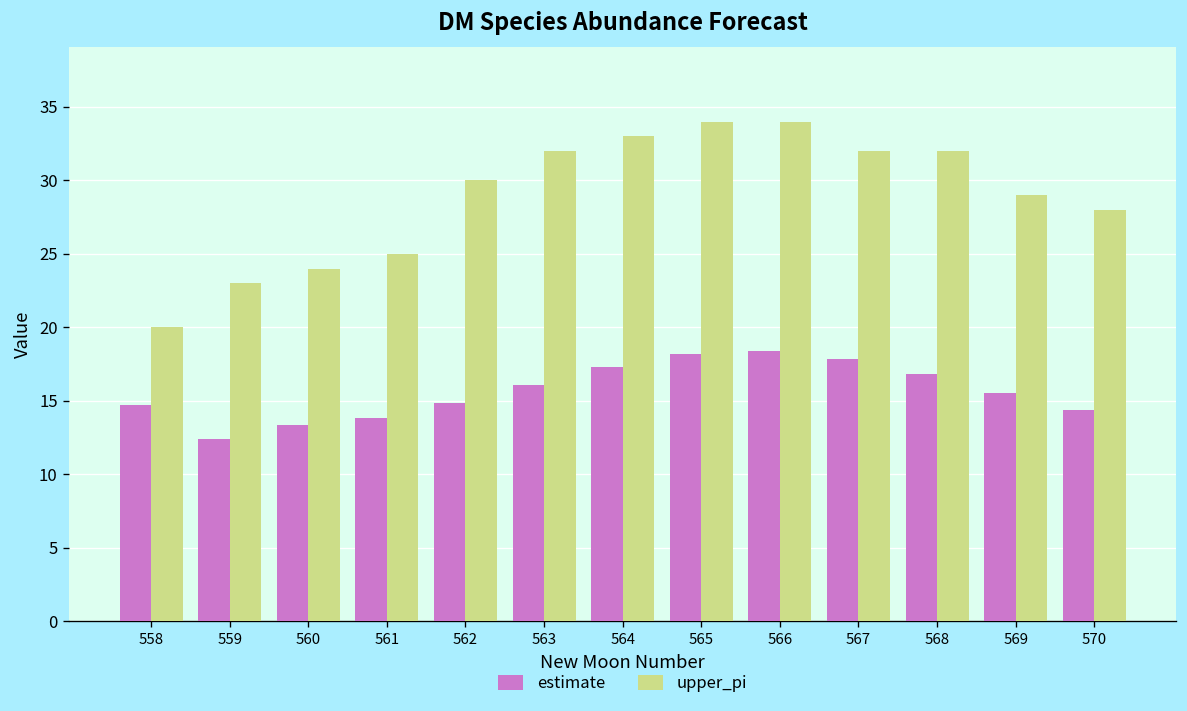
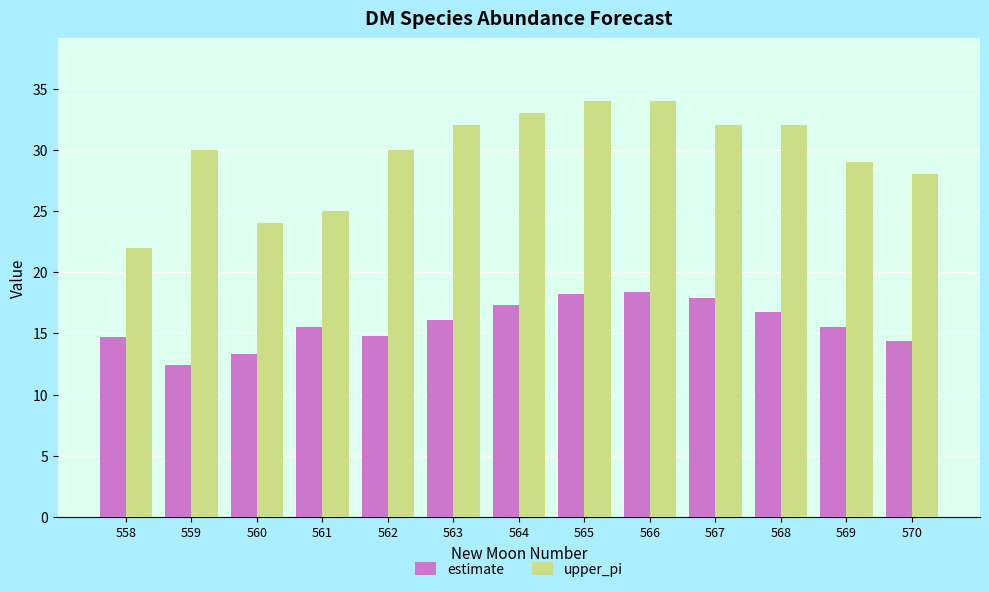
  {
    "estimate": {
      "558": 14.7,
      "559": 12.4,
      "560": 13.3,
-     "561": 13.8,
+     "561": 15.5,
      "562": 14.8,
      "563": 16.1,
      "564": 17.3,
      "565": 18.2,
      "566": 18.4,
      "567": 17.9,
      "568": 16.8,
      "569": 15.5,
      "570": 14.4
    },
    "upper_pi": {
-     "558": 20,
-     "559": 23,
+     "558": 22,
+     "559": 30,
      "560": 24,
      "561": 25,
      "562": 30,
      "563": 32,
      "564": 33,
      "565": 34,
      "566": 34,
      "567": 32,
      "568": 32,
      "569": 29,
      "570": 28
    }
  }
